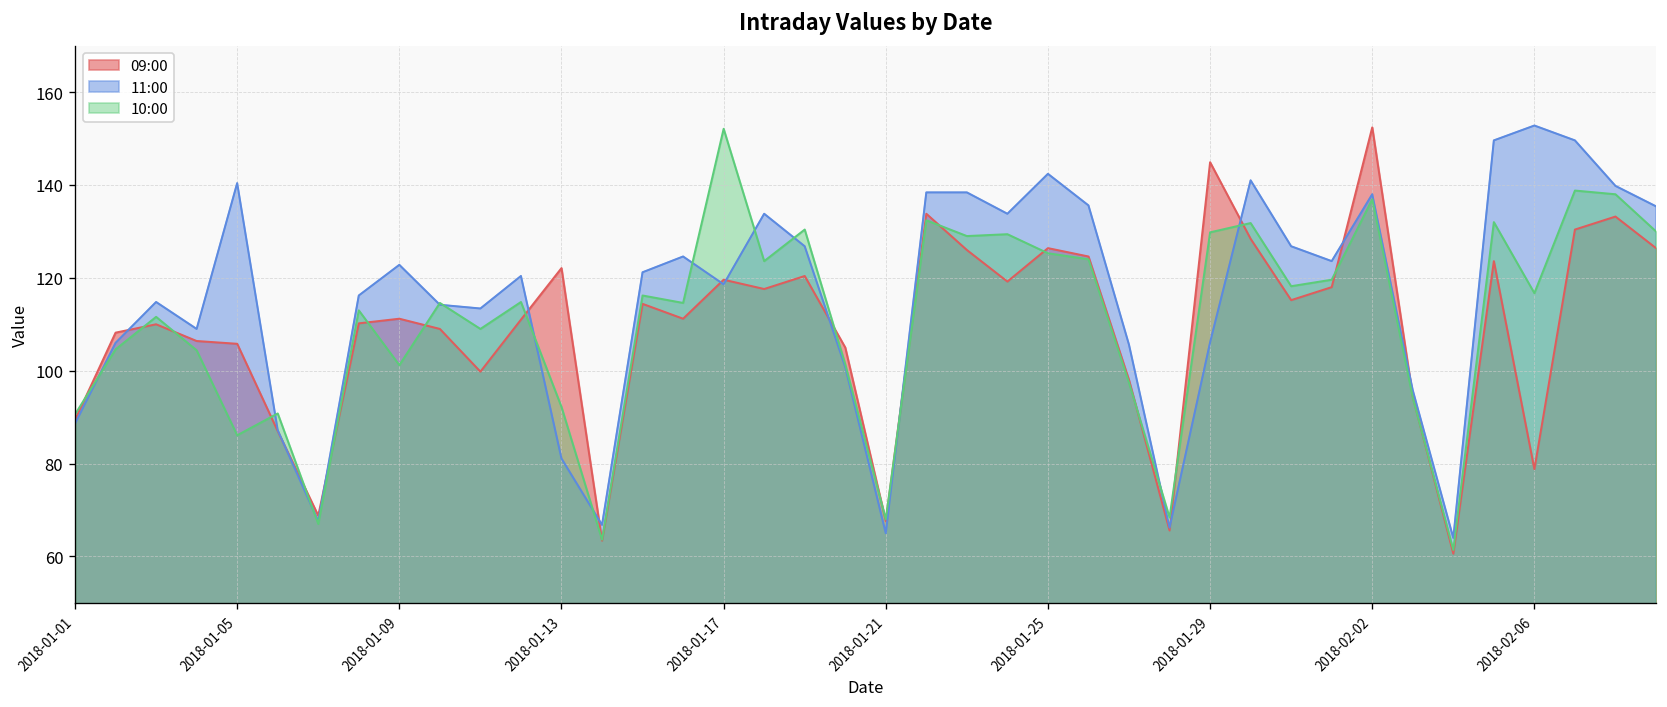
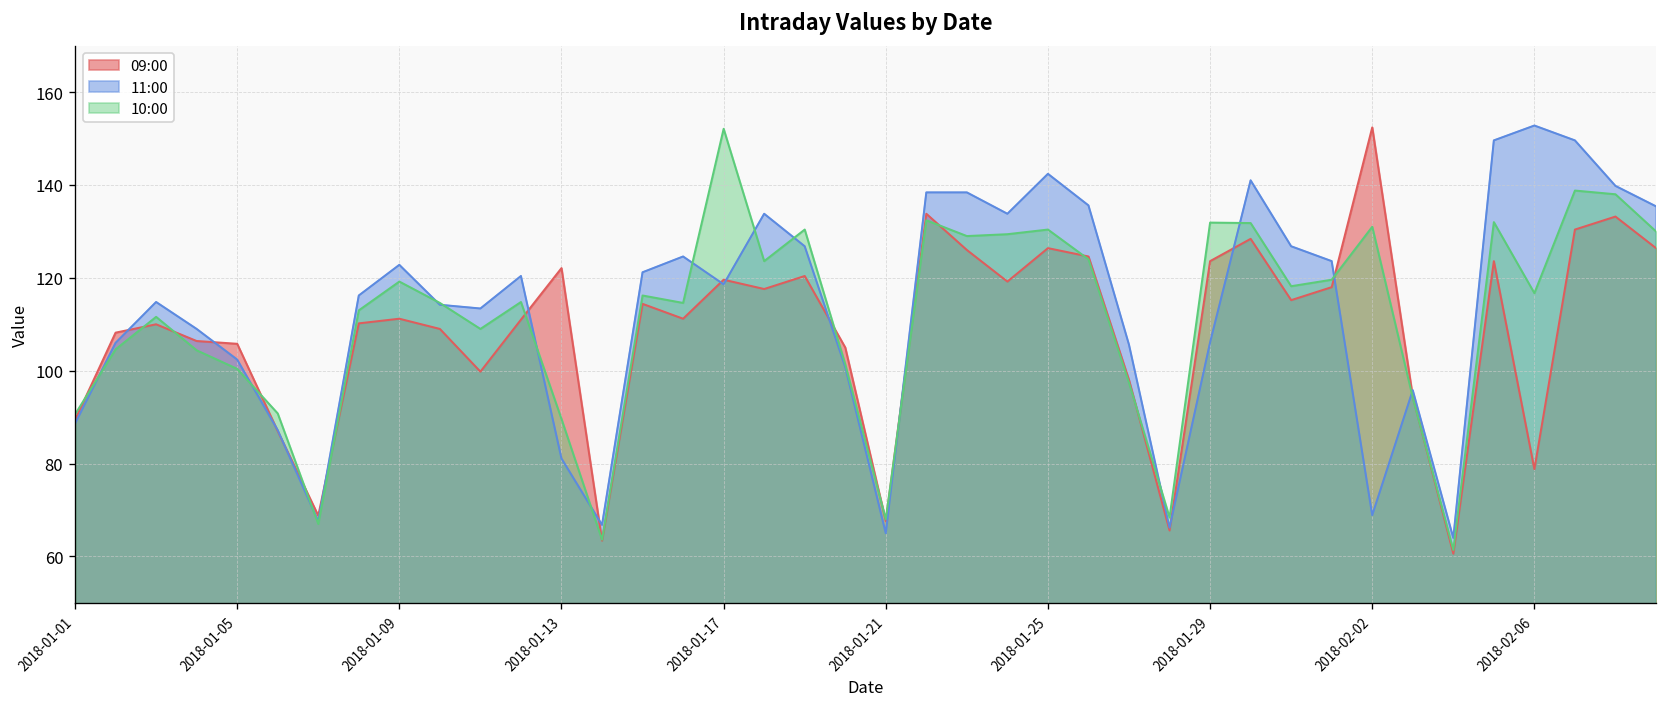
  {
    "09:00": {
      "2018-01-01": 89,
      "2018-01-05": 106,
      "2018-01-09": 111,
      "2018-01-13": 122,
      "2018-01-17": 120,
      "2018-01-25": 126,
-     "2018-01-29": 145,
+     "2018-01-29": 124,
      "2018-02-02": 152,
      "2018-02-06": 79
    },
    "11:00": {
      "2018-01-01": 89,
-     "2018-01-05": 140,
+     "2018-01-05": 102,
      "2018-01-09": 123,
      "2018-01-13": 81,
      "2018-01-17": 119,
      "2018-01-21": 65,
      "2018-01-25": 142,
      "2018-01-29": 106,
-     "2018-02-02": 138,
+     "2018-02-02": 69,
      "2018-02-06": 153
    },
    "10:00": {
      "2018-01-01": 91,
-     "2018-01-05": 86,
-     "2018-01-09": 101,
-     "2018-01-13": 92,
+     "2018-01-05": 100,
+     "2018-01-09": 119,
+     "2018-01-13": 90,
      "2018-01-17": 152,
-     "2018-01-25": 125,
-     "2018-01-29": 130,
-     "2018-02-02": 137,
+     "2018-01-25": 130,
+     "2018-01-29": 132,
+     "2018-02-02": 131,
      "2018-02-06": 117
    }
  }
